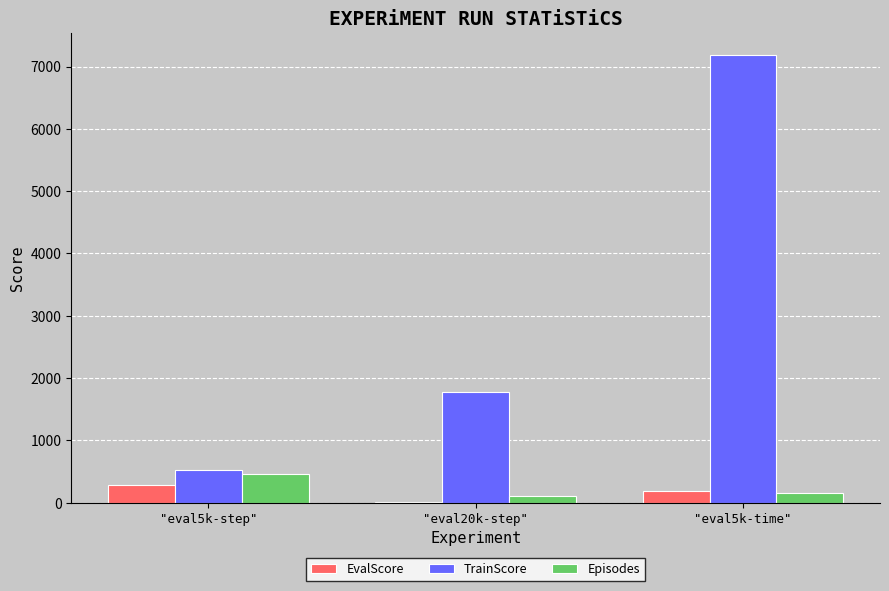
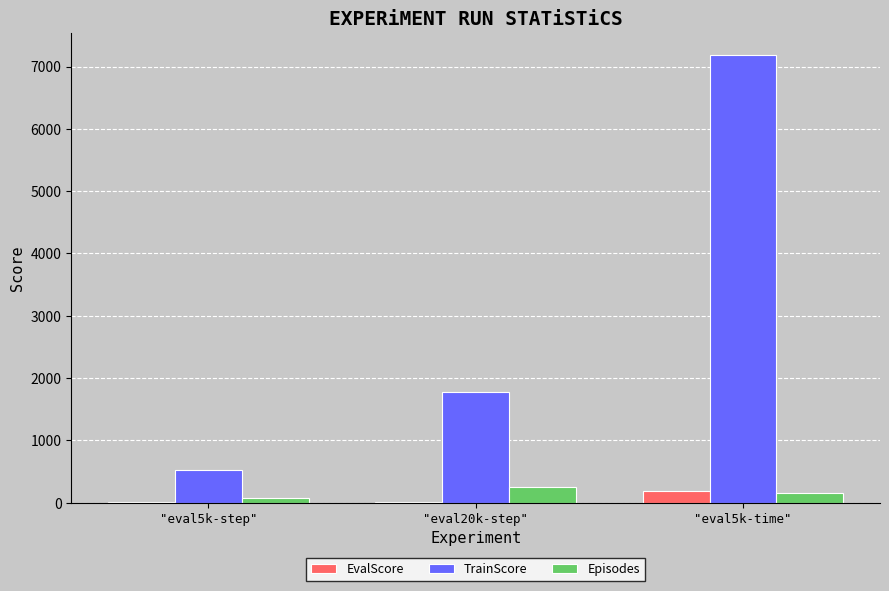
  {
    "EvalScore": {
-     "\"eval5k-step\"": 300,
+     "\"eval5k-step\"": 0,
      "\"eval5k-time\"": 200
    },
    "TrainScore": {
      "\"eval5k-step\"": 500,
      "\"eval20k-step\"": 1800,
      "\"eval5k-time\"": 7200
    },
    "Episodes": {
-     "\"eval5k-step\"": 500,
-     "\"eval20k-step\"": 100,
+     "\"eval5k-step\"": 100,
+     "\"eval20k-step\"": 300,
      "\"eval5k-time\"": 200
    }
  }
